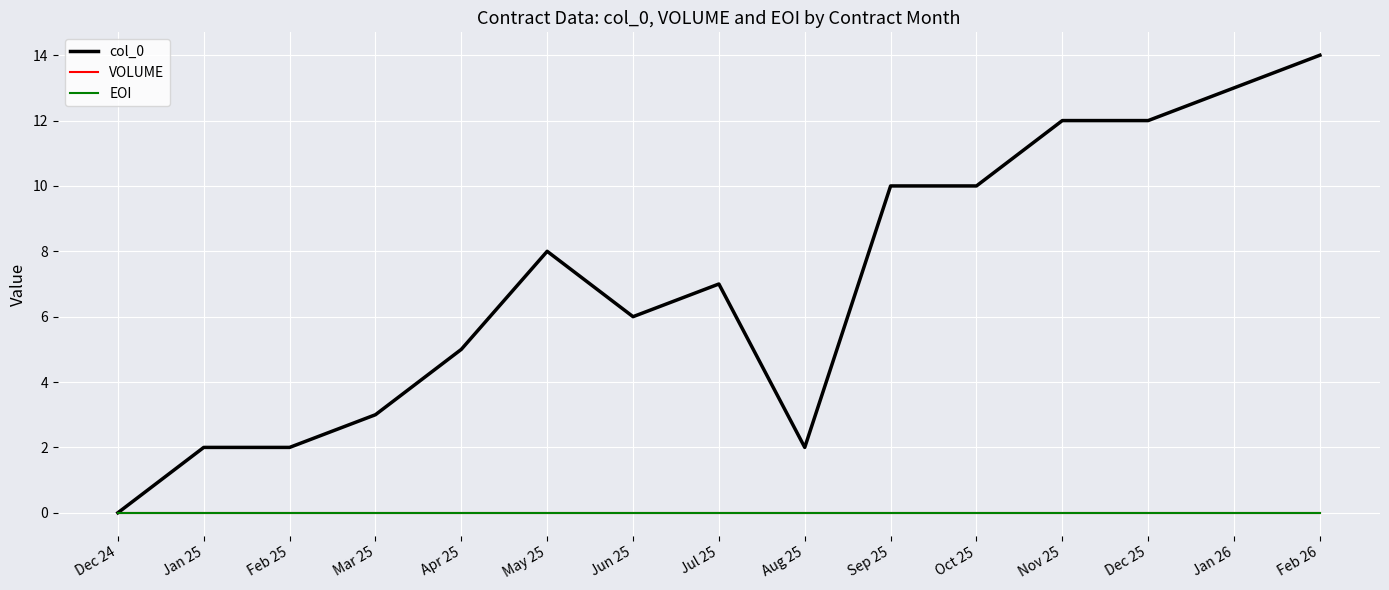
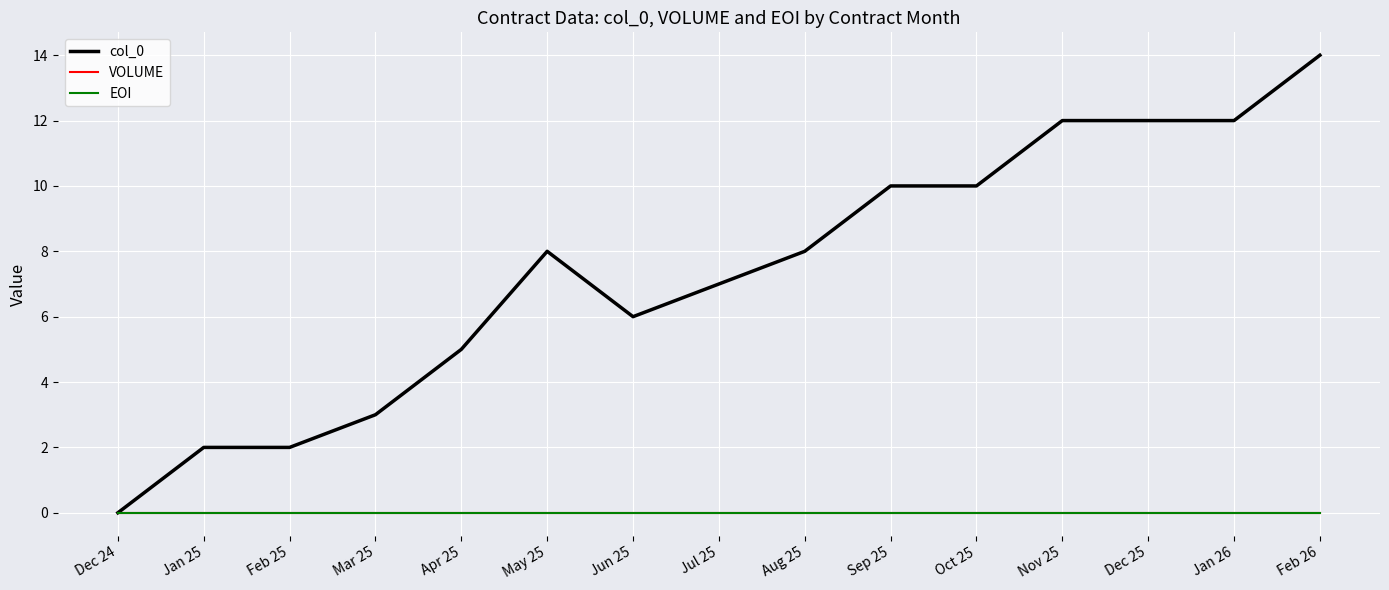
  {
    "col_0": {
      "Jan 25": 2,
      "Feb 25": 2,
      "Mar 25": 3,
      "Apr 25": 5,
      "May 25": 8,
      "Jun 25": 6,
      "Jul 25": 7,
-     "Aug 25": 2,
+     "Aug 25": 8,
      "Sep 25": 10,
      "Oct 25": 10,
      "Nov 25": 12,
      "Dec 25": 12,
-     "Jan 26": 13,
+     "Jan 26": 12,
      "Feb 26": 14
    },
    "EOI": {
      "Jan 25": 0,
      "Feb 25": 0,
      "Mar 25": 0,
      "Apr 25": 0,
      "May 25": 0,
      "Jun 25": 0,
      "Jul 25": 0,
      "Aug 25": 0,
      "Sep 25": 0,
      "Oct 25": 0,
      "Nov 25": 0,
      "Dec 25": 0,
      "Jan 26": 0,
      "Feb 26": 0
    }
  }
